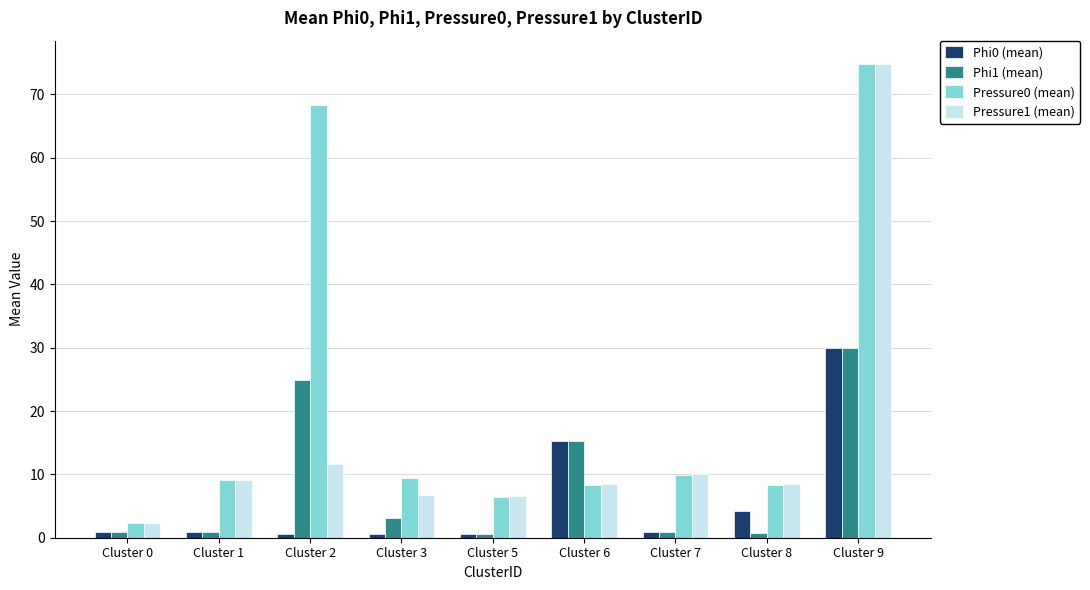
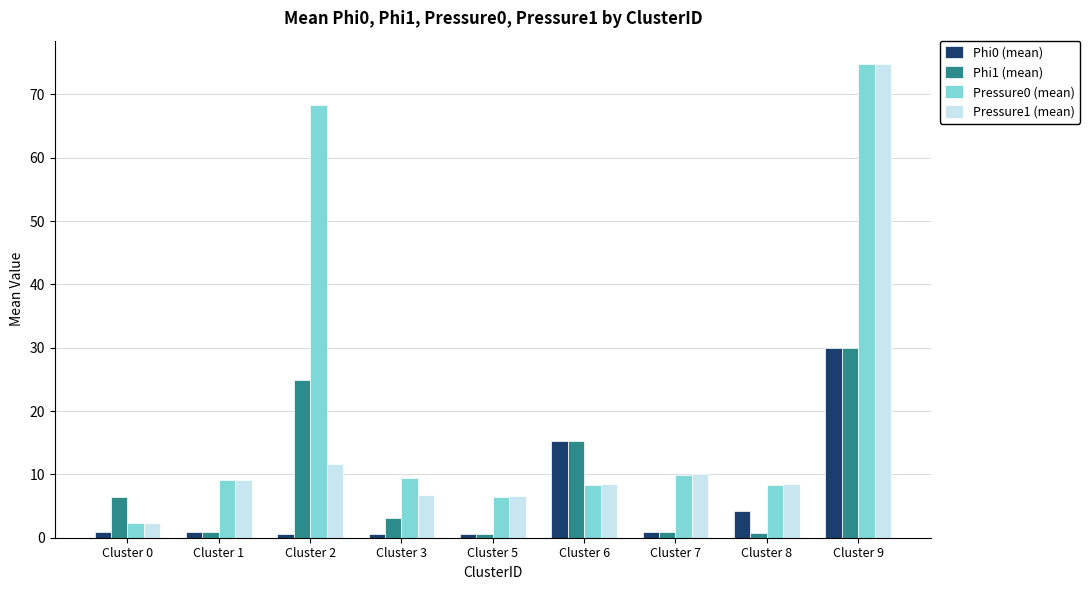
  {
    "Phi0 (mean)": {
      "Cluster 0": 1,
      "Cluster 1": 1,
      "Cluster 2": 1,
      "Cluster 3": 1,
      "Cluster 5": 1,
      "Cluster 6": 15,
      "Cluster 7": 1,
      "Cluster 8": 4,
      "Cluster 9": 30
    },
    "Phi1 (mean)": {
-     "Cluster 0": 1,
+     "Cluster 0": 6,
      "Cluster 1": 1,
      "Cluster 2": 25,
      "Cluster 3": 3,
      "Cluster 5": 1,
      "Cluster 6": 15,
      "Cluster 7": 1,
      "Cluster 8": 1,
      "Cluster 9": 30
    },
    "Pressure0 (mean)": {
      "Cluster 0": 2,
      "Cluster 1": 9,
      "Cluster 2": 68,
      "Cluster 3": 9,
      "Cluster 5": 6,
      "Cluster 6": 8,
      "Cluster 7": 10,
      "Cluster 8": 8,
      "Cluster 9": 75
    },
    "Pressure1 (mean)": {
      "Cluster 0": 2,
      "Cluster 1": 9,
      "Cluster 2": 12,
      "Cluster 3": 7,
      "Cluster 5": 7,
      "Cluster 6": 8,
      "Cluster 7": 10,
      "Cluster 8": 8,
      "Cluster 9": 75
    }
  }
